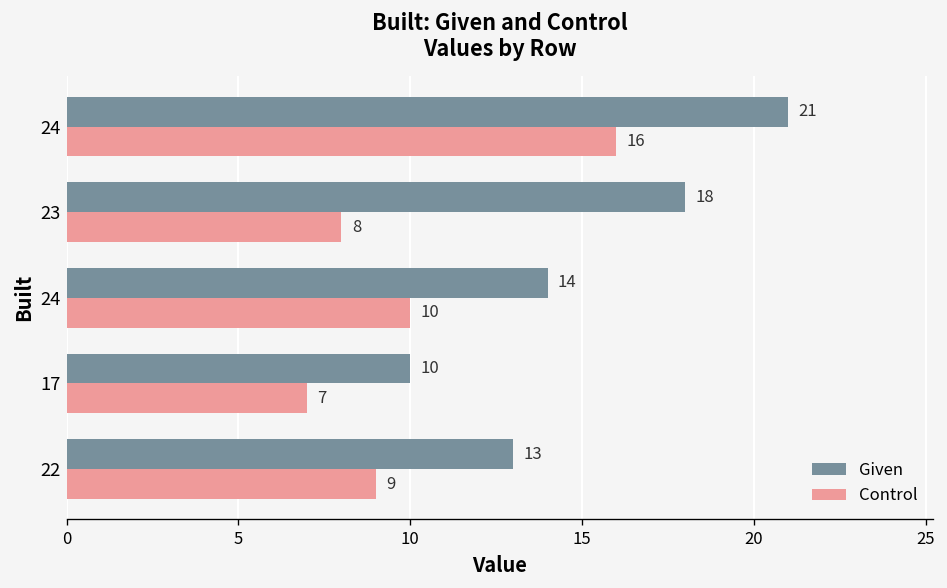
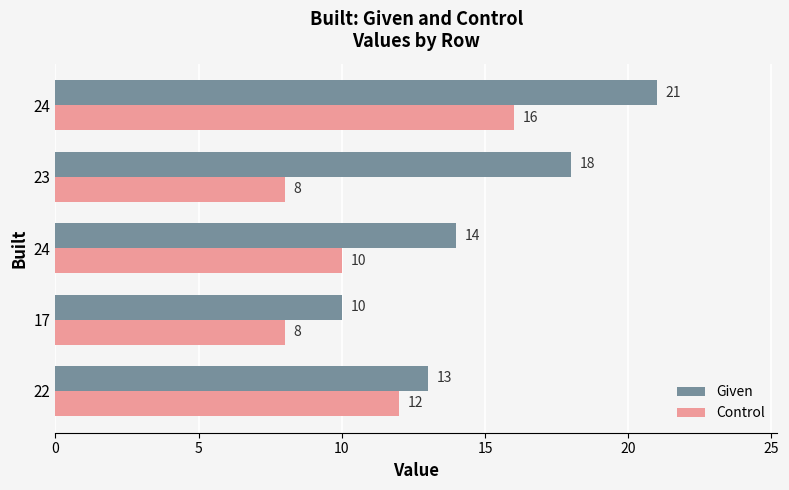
  {
    "Given": {
      "23": 18,
      "17": 10,
      "22": 13
    },
    "Control": {
      "23": 8,
-     "17": 7,
-     "22": 9
+     "17": 8,
+     "22": 12
    }
  }
